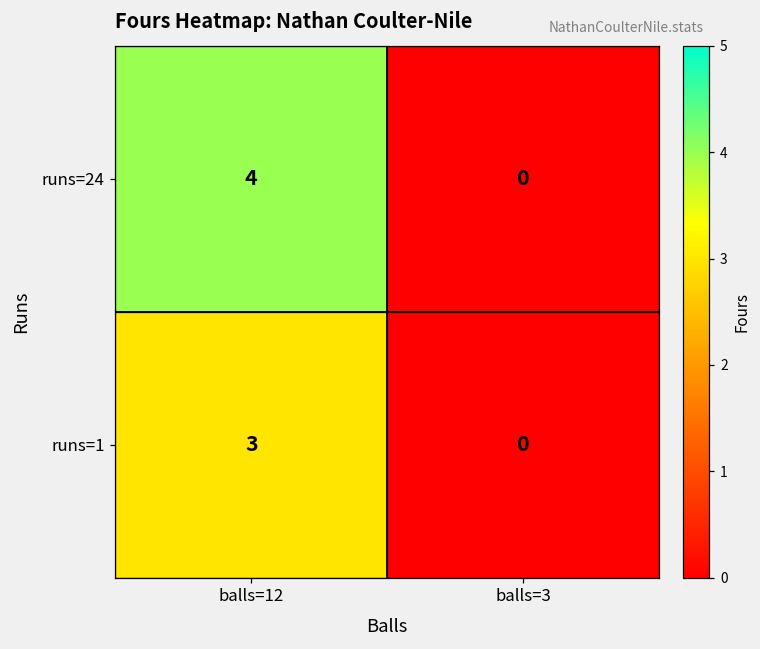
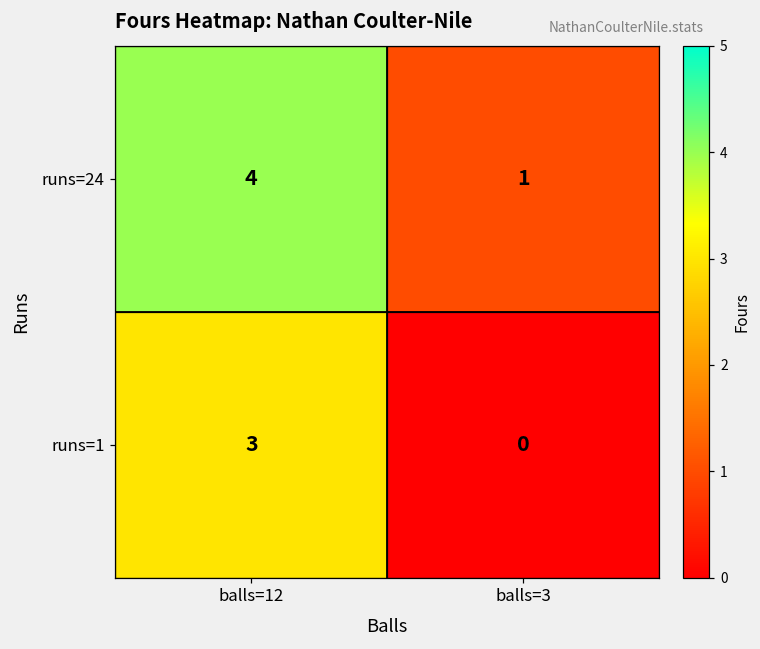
  {
    "runs=24": {
      "balls=12": 4,
-     "balls=3": 0
+     "balls=3": 1
    },
    "runs=1": {
      "balls=12": 3,
      "balls=3": 0
    }
  }
